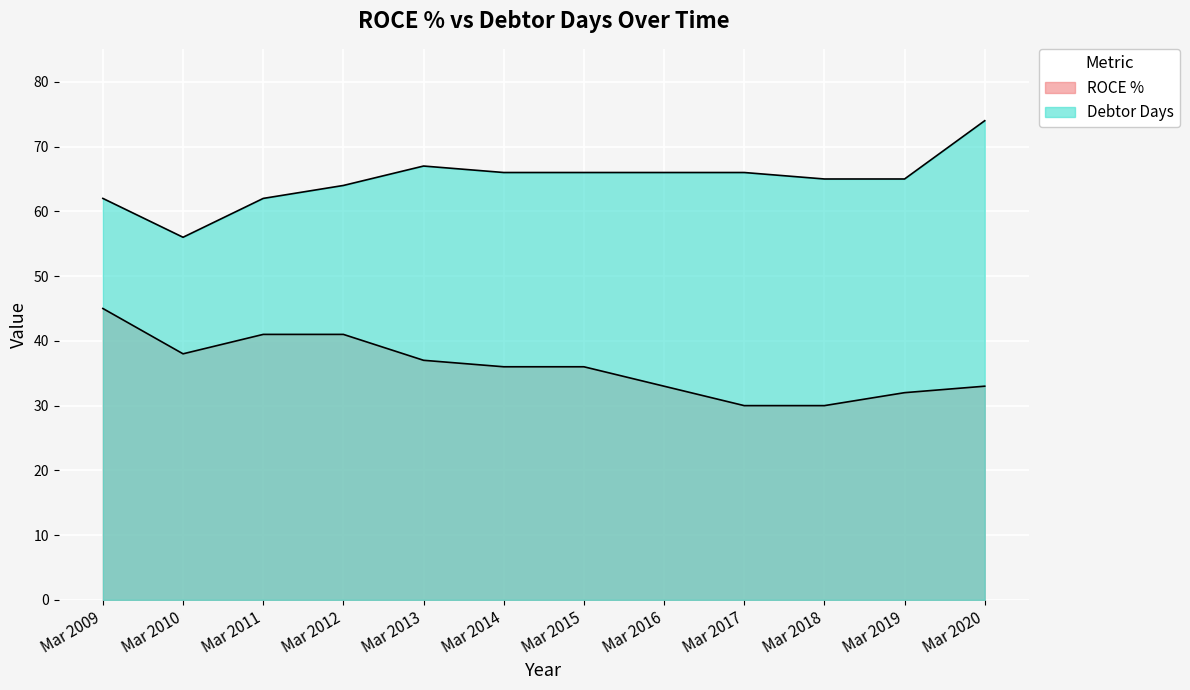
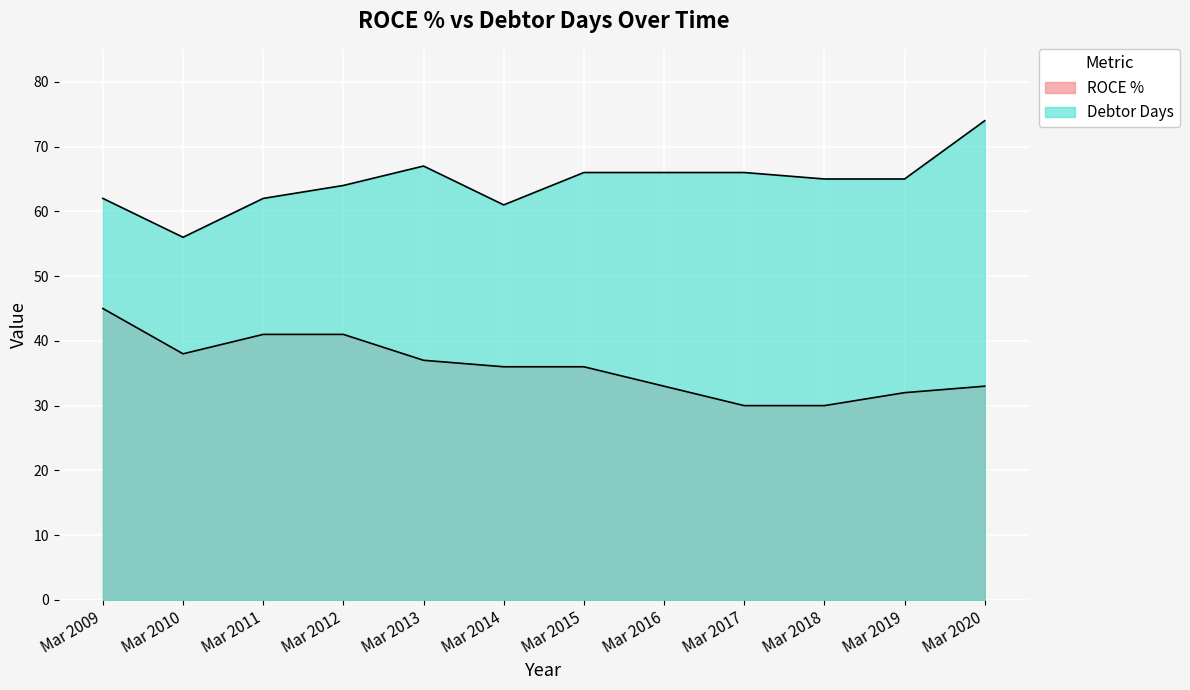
  {
    "ROCE %": {
      "Mar 2009": 45,
      "Mar 2010": 38,
      "Mar 2011": 41,
      "Mar 2012": 41,
      "Mar 2013": 37,
      "Mar 2014": 36,
      "Mar 2015": 36,
      "Mar 2016": 33,
      "Mar 2017": 30,
      "Mar 2018": 30,
      "Mar 2019": 32,
      "Mar 2020": 33
    },
    "Debtor Days": {
      "Mar 2009": 62,
      "Mar 2010": 56,
      "Mar 2011": 62,
      "Mar 2012": 64,
      "Mar 2013": 67,
-     "Mar 2014": 66,
+     "Mar 2014": 61,
      "Mar 2015": 66,
      "Mar 2016": 66,
      "Mar 2017": 66,
      "Mar 2018": 65,
      "Mar 2019": 65,
      "Mar 2020": 74
    }
  }
